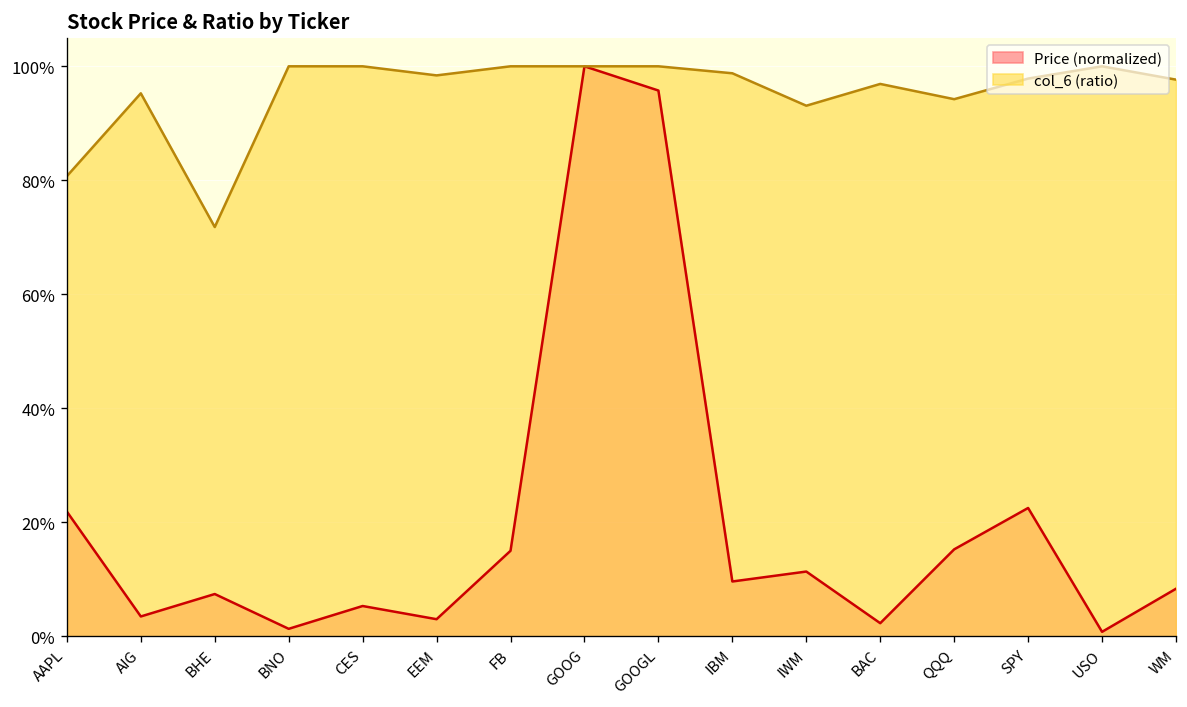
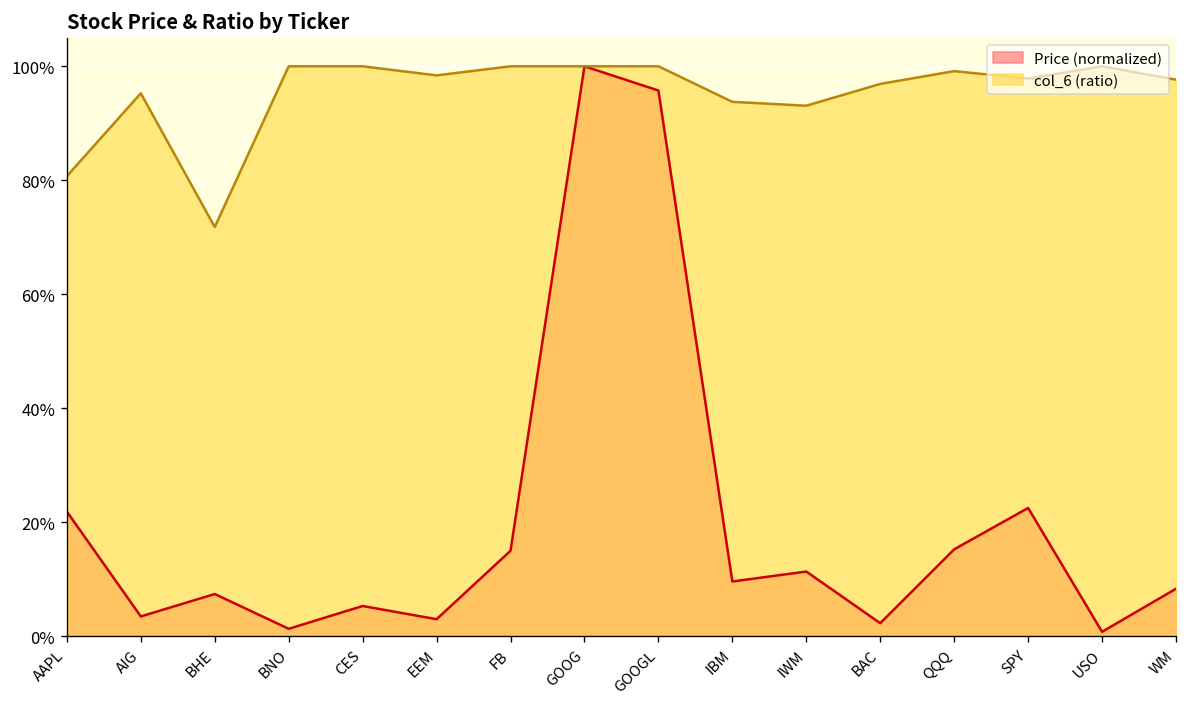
  {
    "Price (normalized)": {
      "AAPL": "22%",
      "AIG": "3%",
      "BHE": "7%",
      "BNO": "1%",
      "CES": "5%",
      "EEM": "3%",
      "FB": "15%",
      "GOOGL": "96%",
      "IBM": "10%",
      "IWM": "11%",
      "BAC": "2%",
      "QQQ": "15%",
      "SPY": "23%",
      "USO": "1%",
      "WM": "8%"
    },
    "col_6 (ratio)": {
      "AAPL": "81%",
      "AIG": "95%",
      "BHE": "72%",
      "BNO": "100%",
      "CES": "100%",
      "EEM": "98%",
      "FB": "100%",
      "GOOGL": "100%",
-     "IBM": "99%",
+     "IBM": "94%",
      "IWM": "93%",
      "BAC": "97%",
-     "QQQ": "94%",
+     "QQQ": "99%",
      "WM": "98%"
    }
  }
